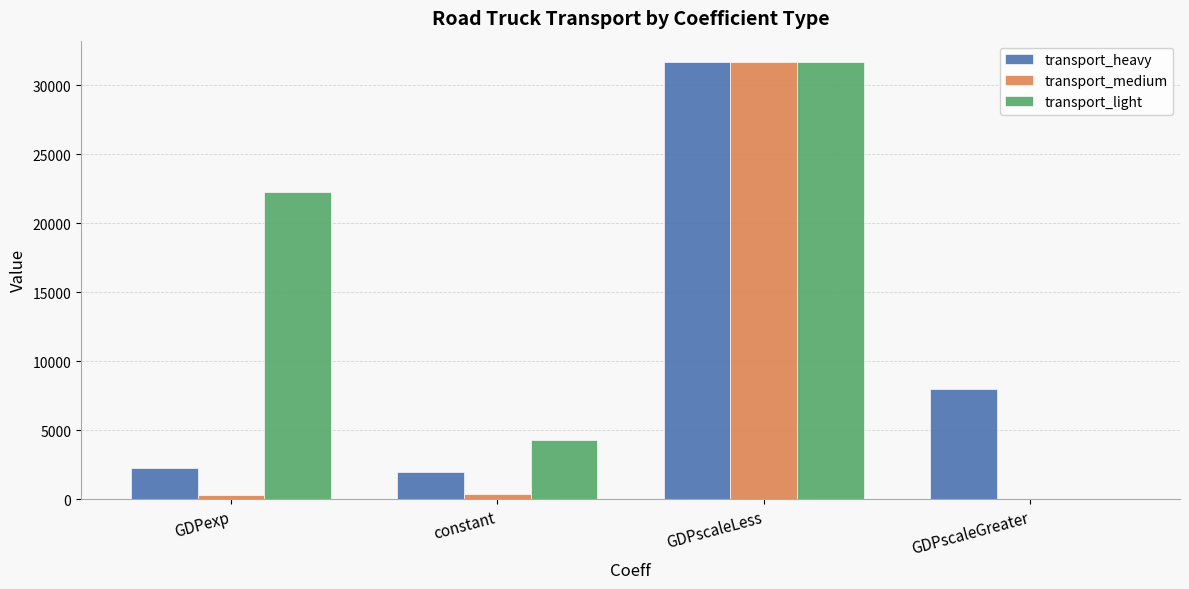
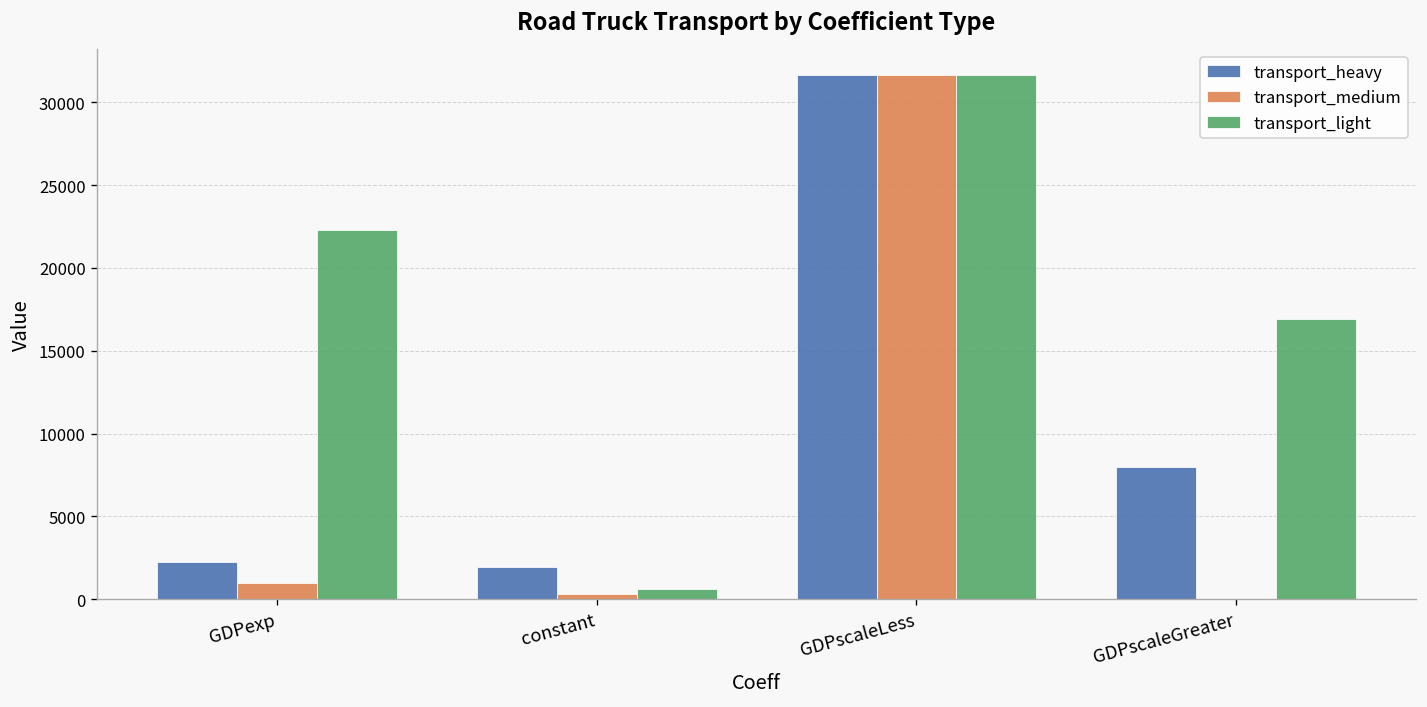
  {
    "transport_heavy": {
      "GDPexp": 2300,
      "constant": 1900,
      "GDPscaleLess": 31600,
      "GDPscaleGreater": 8000
    },
    "transport_medium": {
-     "GDPexp": 300,
+     "GDPexp": 1000,
      "constant": 300,
      "GDPscaleLess": 31600
    },
    "transport_light": {
      "GDPexp": 22300,
-     "constant": 4300,
+     "constant": 600,
      "GDPscaleLess": 31600,
-     "GDPscaleGreater": 0
+     "GDPscaleGreater": 16900
    }
  }
